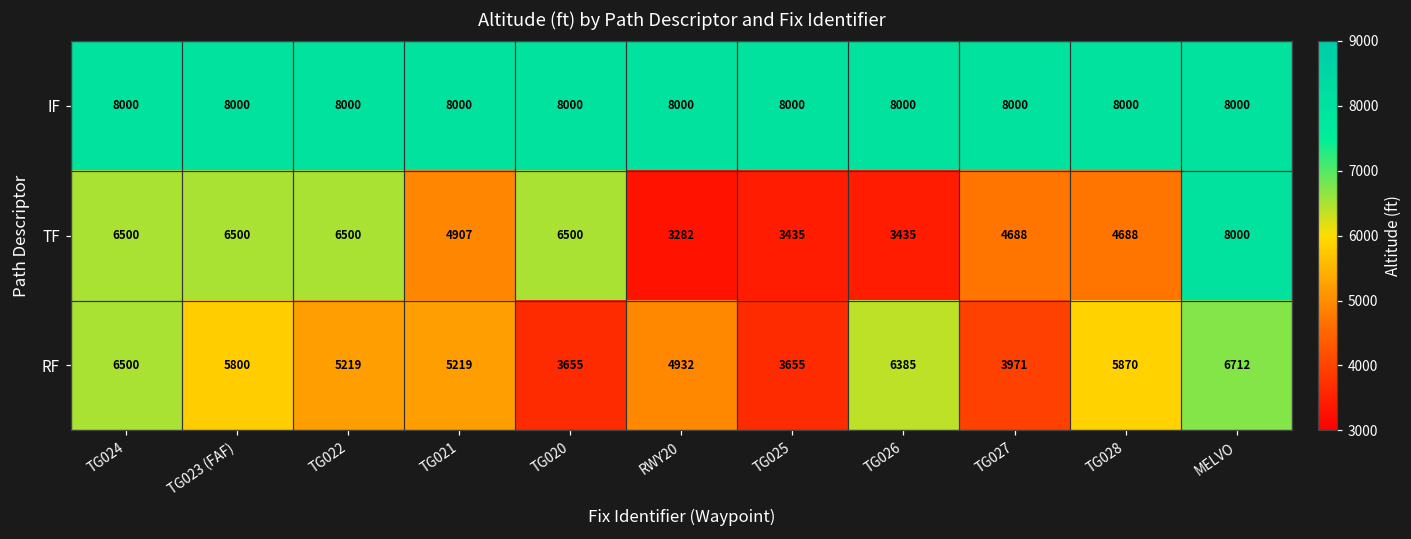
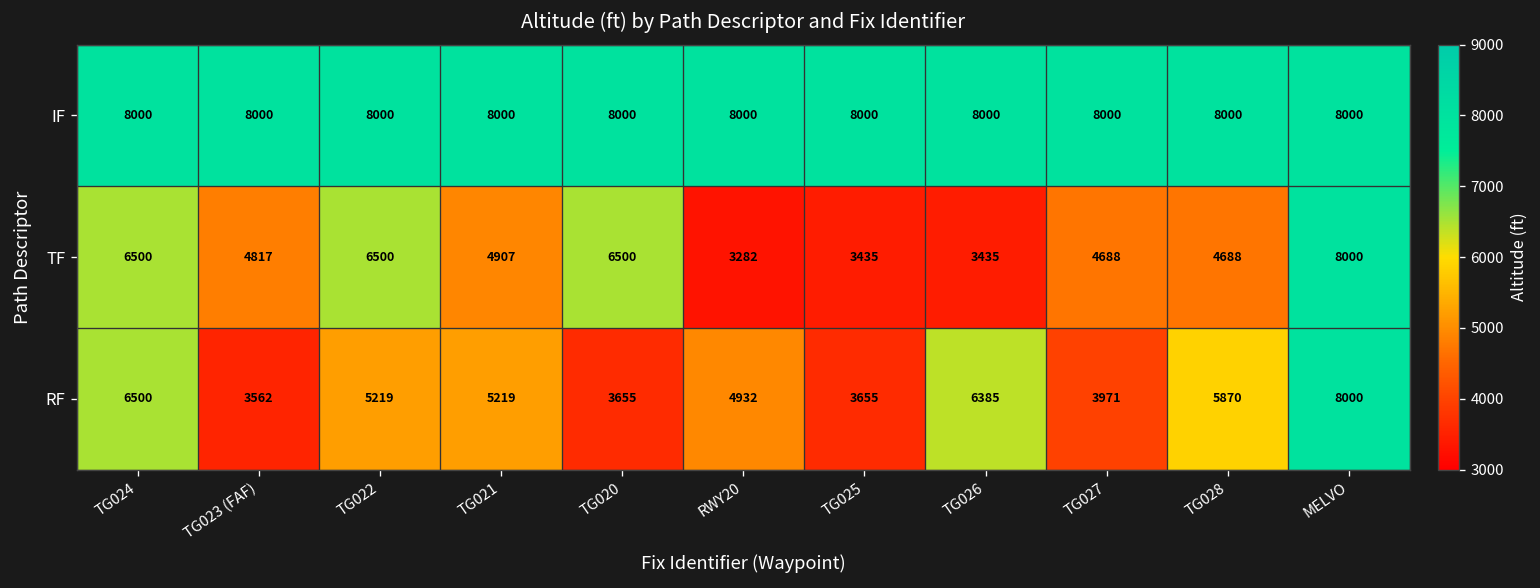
  {
    "IF": {
      "TG024": 8000,
      "TG023 (FAF)": 8000,
      "TG022": 8000,
      "TG021": 8000,
      "TG020": 8000,
      "RWY20": 8000,
      "TG025": 8000,
      "TG026": 8000,
      "TG027": 8000,
      "TG028": 8000,
      "MELVO": 8000
    },
    "TF": {
      "TG024": 6500,
-     "TG023 (FAF)": 6500,
+     "TG023 (FAF)": 4817,
      "TG022": 6500,
      "TG021": 4907,
      "TG020": 6500,
      "RWY20": 3282,
      "TG025": 3435,
      "TG026": 3435,
      "TG027": 4688,
      "TG028": 4688,
      "MELVO": 8000
    },
    "RF": {
      "TG024": 6500,
-     "TG023 (FAF)": 5800,
+     "TG023 (FAF)": 3562,
      "TG022": 5219,
      "TG021": 5219,
      "TG020": 3655,
      "RWY20": 4932,
      "TG025": 3655,
      "TG026": 6385,
      "TG027": 3971,
      "TG028": 5870,
-     "MELVO": 6712
+     "MELVO": 8000
    }
  }
